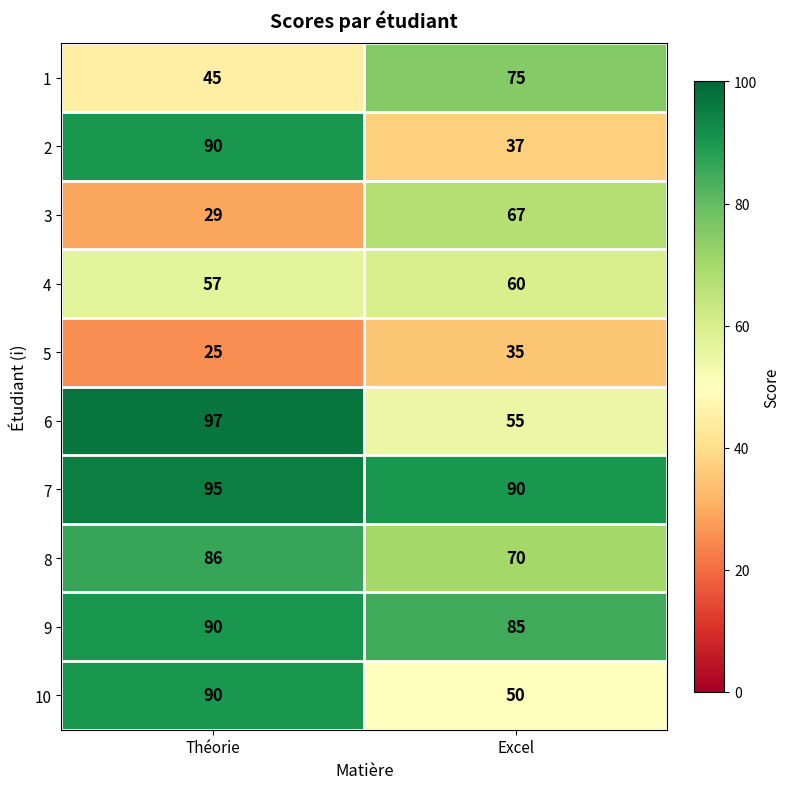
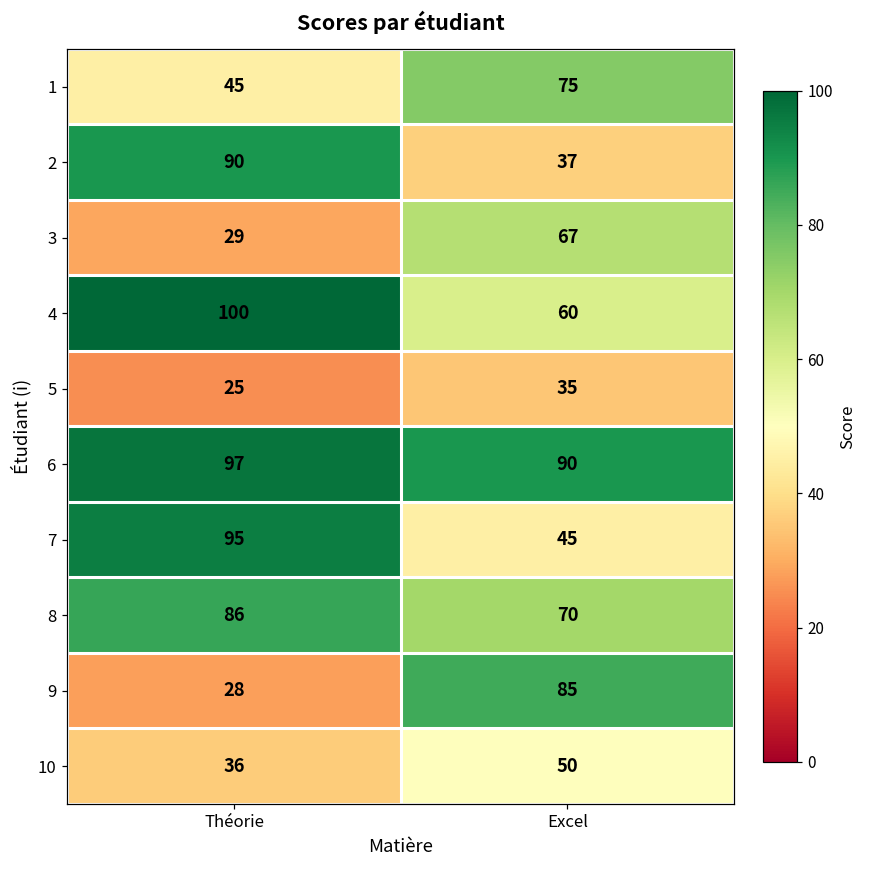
  {
    "1": {
      "Théorie": 45,
      "Excel": 75
    },
    "2": {
      "Théorie": 90,
      "Excel": 37
    },
    "3": {
      "Théorie": 29,
      "Excel": 67
    },
    "4": {
-     "Théorie": 57,
+     "Théorie": 100,
      "Excel": 60
    },
    "5": {
      "Théorie": 25,
      "Excel": 35
    },
    "6": {
      "Théorie": 97,
-     "Excel": 55
+     "Excel": 90
    },
    "7": {
      "Théorie": 95,
-     "Excel": 90
+     "Excel": 45
    },
    "8": {
      "Théorie": 86,
      "Excel": 70
    },
    "9": {
-     "Théorie": 90,
+     "Théorie": 28,
      "Excel": 85
    },
    "10": {
-     "Théorie": 90,
+     "Théorie": 36,
      "Excel": 50
    }
  }
